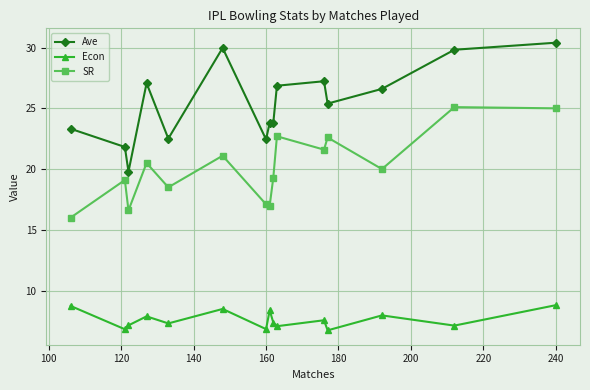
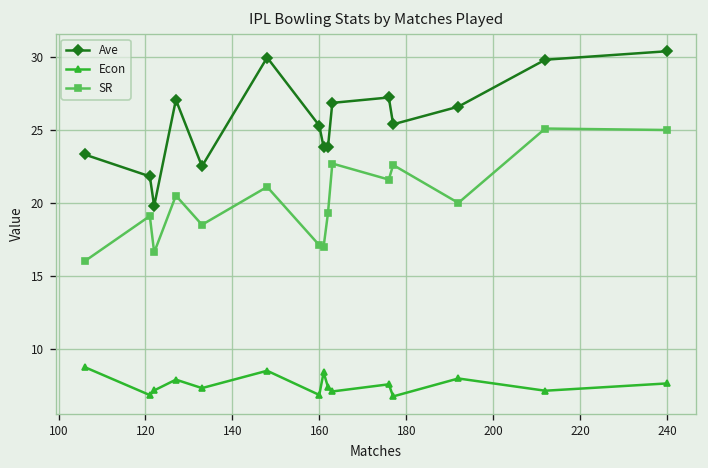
  {
    "Ave": {
-     "160": 22.4,
+     "160": 25.3,
      "240": 30.4
    },
    "Econ": {
      "160": 6.8,
-     "240": 8.8
+     "240": 7.6
    },
    "SR": {
      "160": 17.1,
      "240": 25.0
    }
  }
